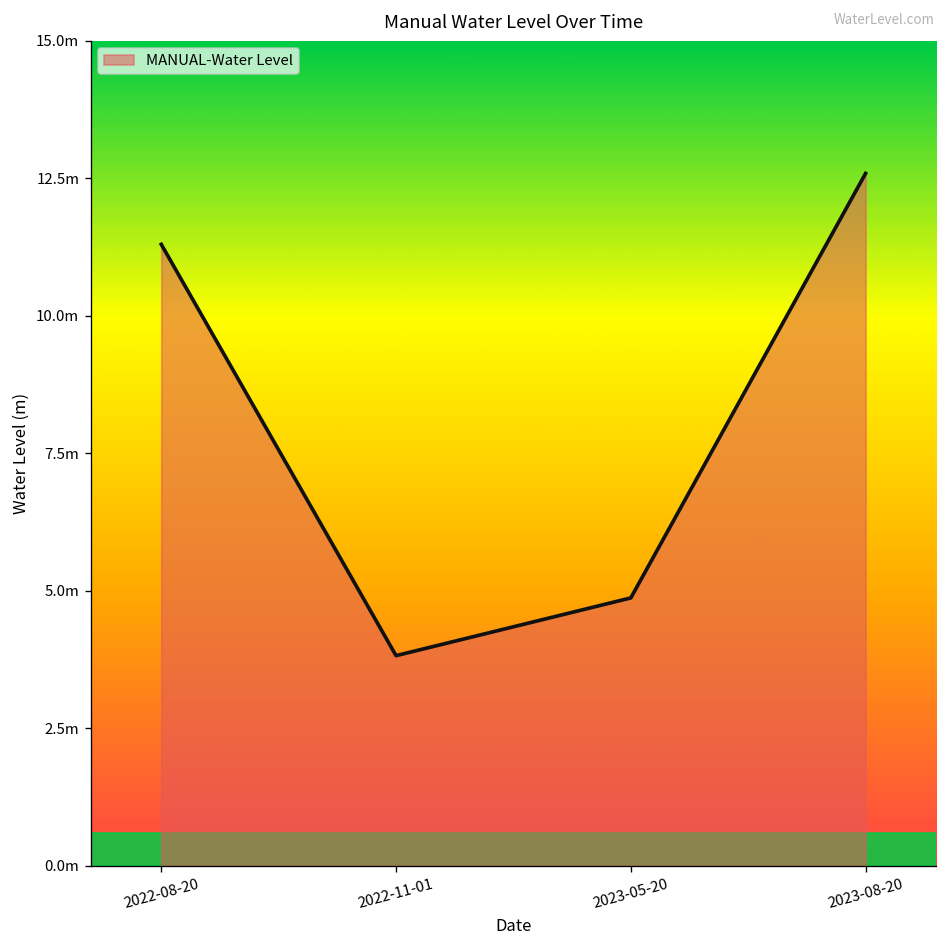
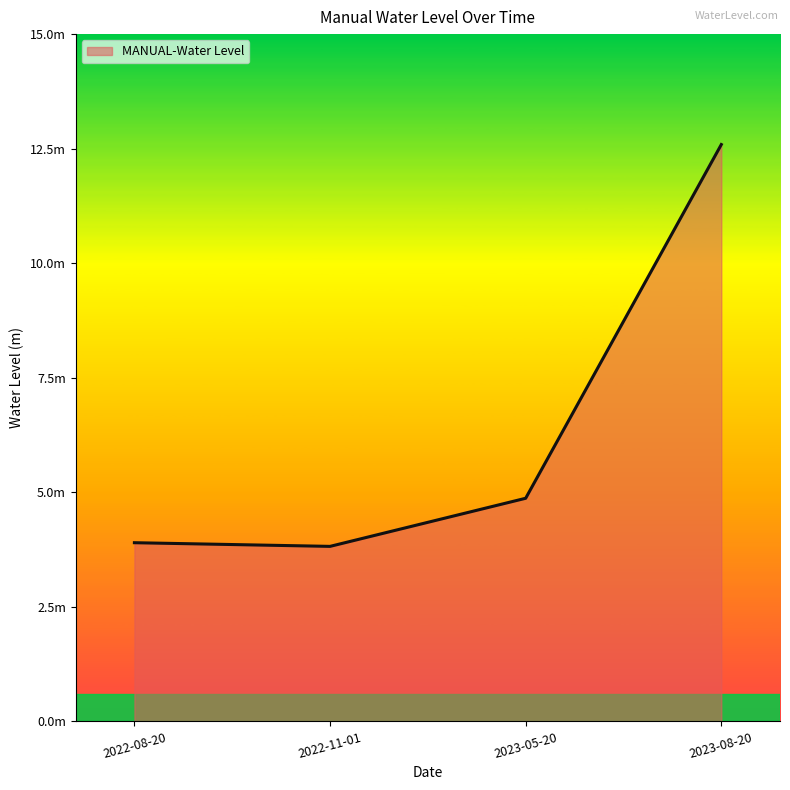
  {
-   "2022-08-20": "11.3m",
+   "2022-08-20": "3.9m",
    "2022-11-01": "3.8m",
    "2023-05-20": "4.9m",
    "2023-08-20": "12.6m"
  }
